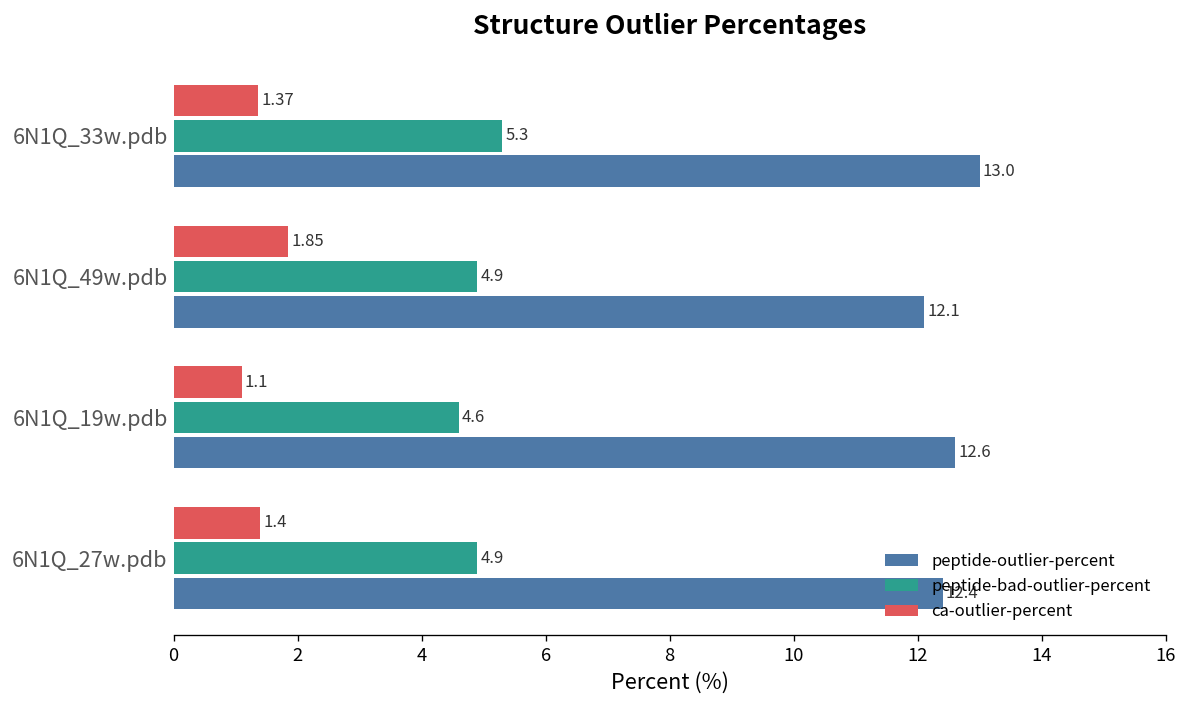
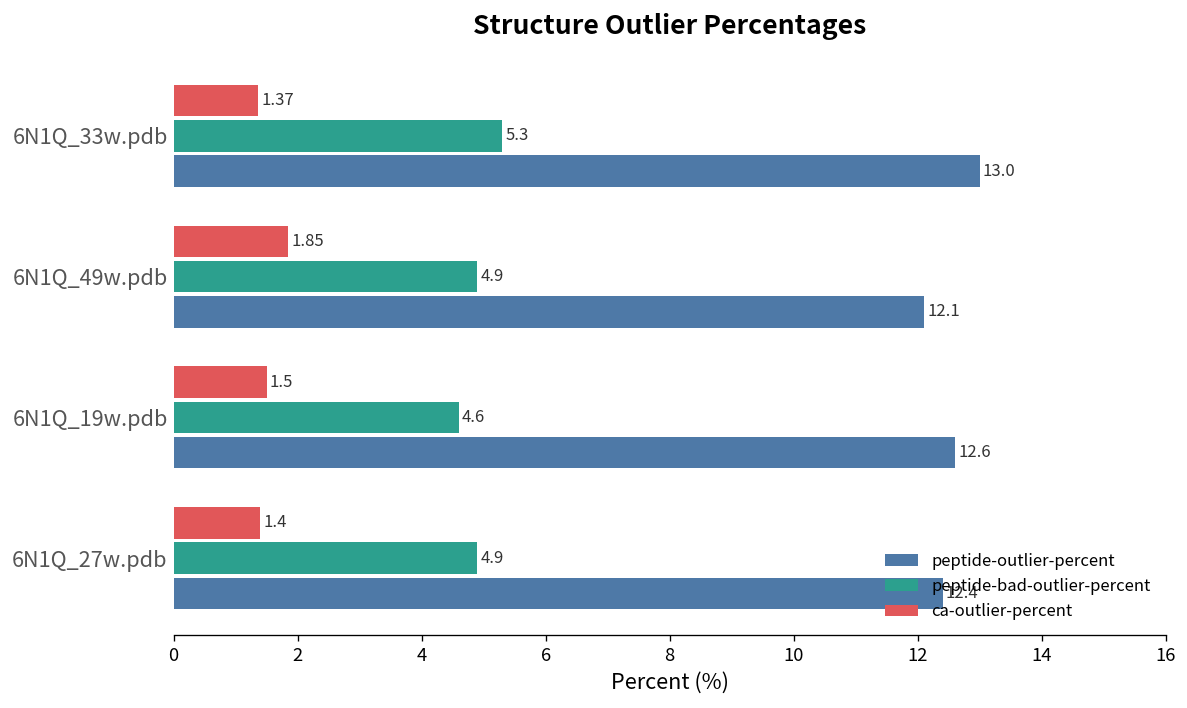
  {
    "ca-outlier-percent": {
      "6N1Q_33w.pdb": 1.37,
      "6N1Q_49w.pdb": 1.85,
-     "6N1Q_19w.pdb": 1.1,
+     "6N1Q_19w.pdb": 1.5,
      "6N1Q_27w.pdb": 1.4
    }
  }
